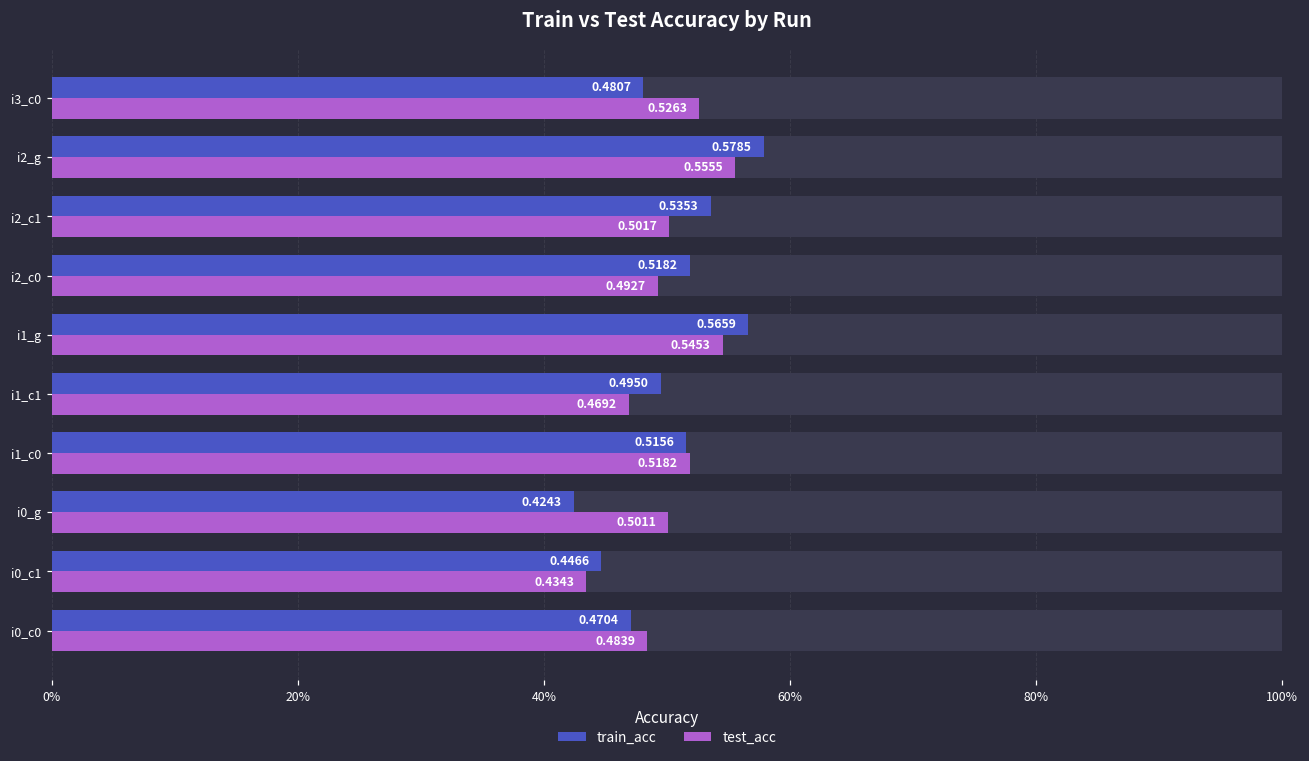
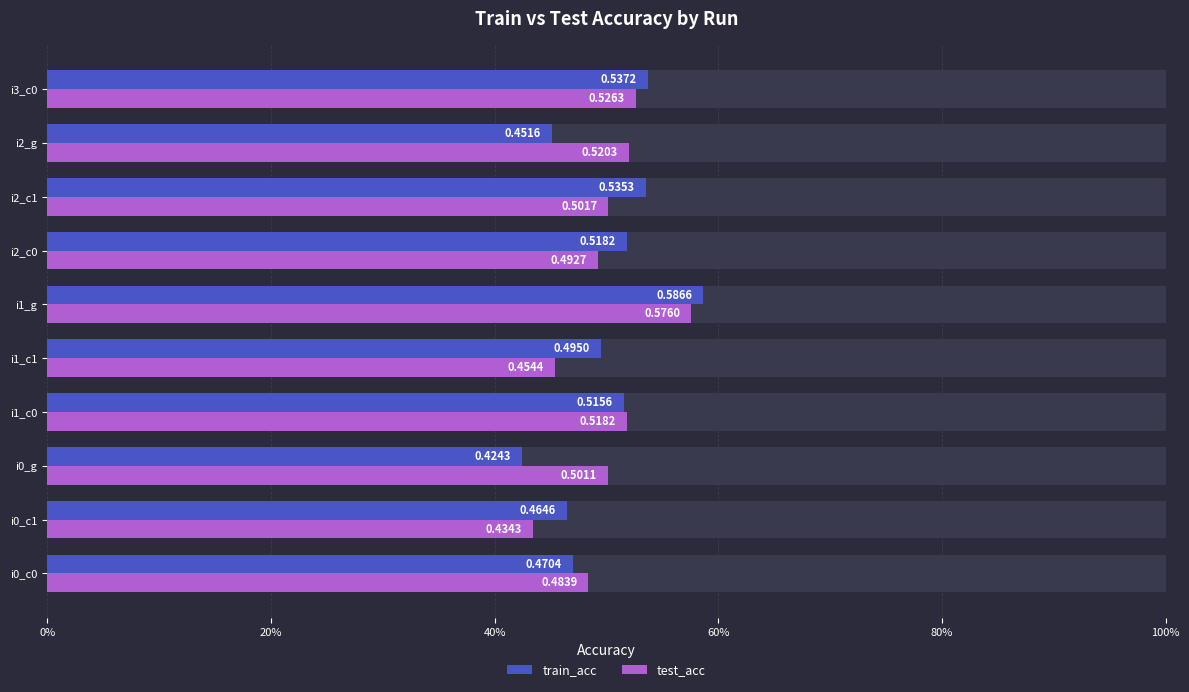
  {
    "train_acc": {
-     "i3_c0": 0.4807,
-     "i2_g": 0.5785,
-     "i1_g": 0.5659,
-     "i0_c1": 0.4466
+     "i3_c0": 0.5372,
+     "i2_g": 0.4516,
+     "i1_g": 0.5866,
+     "i0_c1": 0.4646
    },
    "test_acc": {
-     "i2_g": 0.5555,
-     "i1_g": 0.5453,
-     "i1_c1": 0.4692
+     "i2_g": 0.5203,
+     "i1_g": 0.5760,
+     "i1_c1": 0.4544
    }
  }
